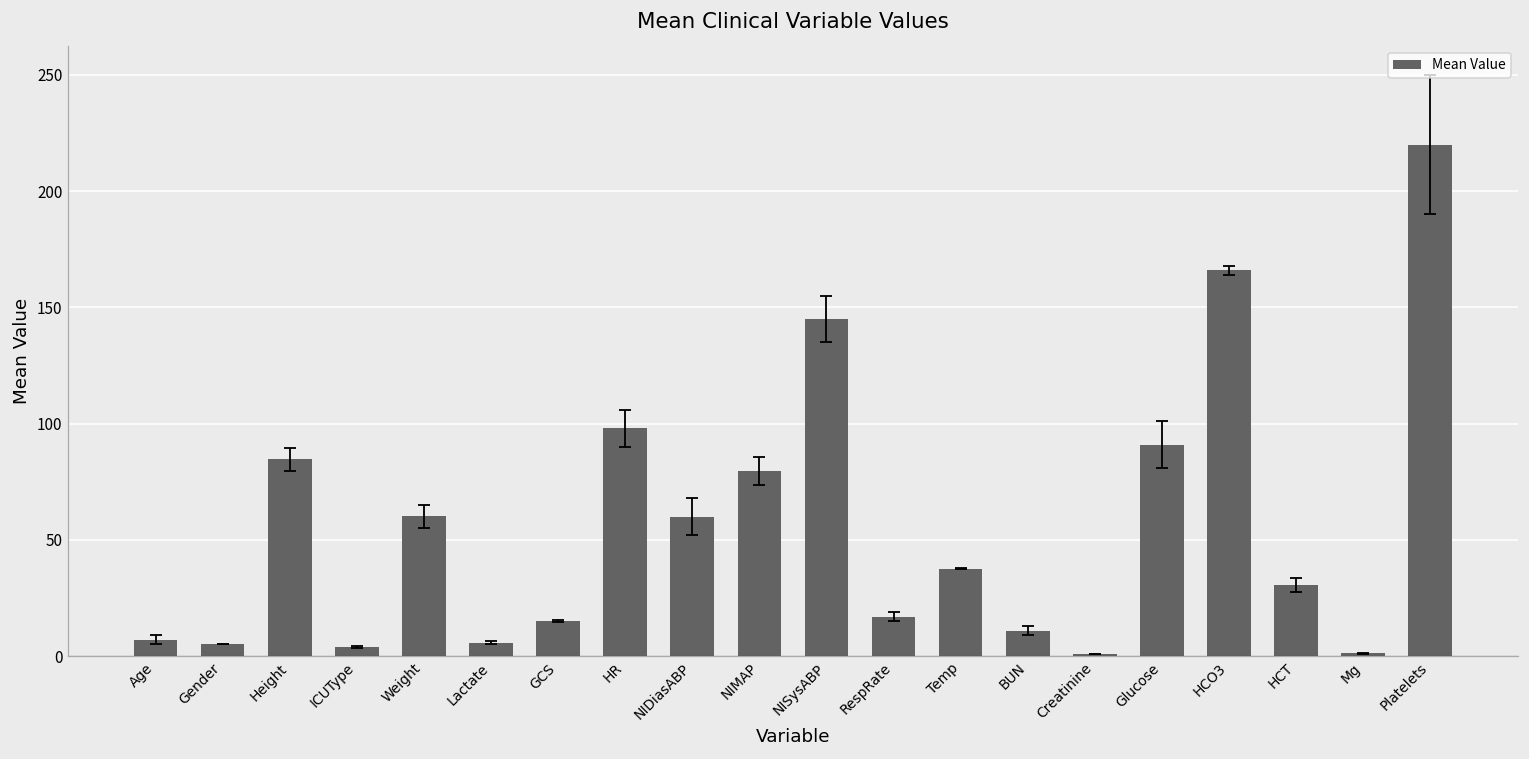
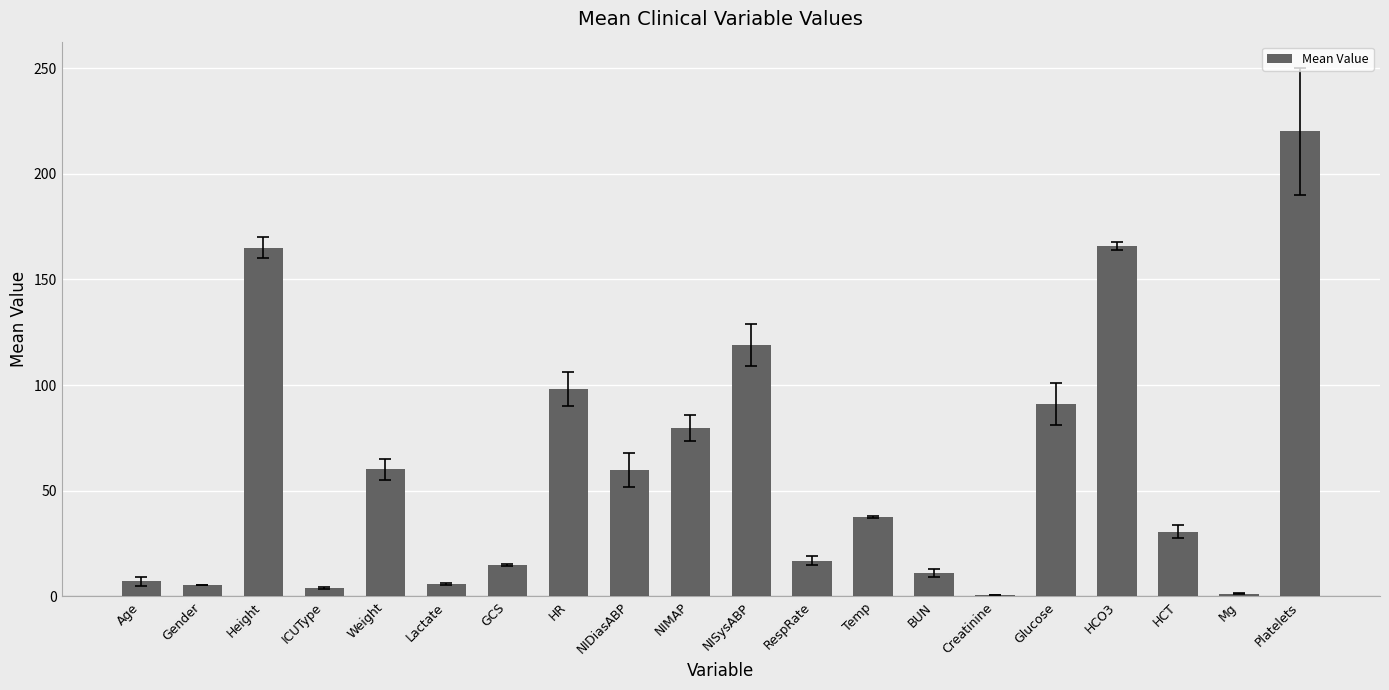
  {
    "Mean Value": {
      "Age": 7,
      "Gender": 5,
-     "Height": 85,
+     "Height": 165,
      "ICUType": 4,
      "Weight": 60,
      "Lactate": 6,
      "GCS": 15,
      "HR": 98,
      "NIDiasABP": 60,
      "NIMAP": 80,
-     "NISysABP": 145,
+     "NISysABP": 119,
      "RespRate": 17,
      "Temp": 38,
      "BUN": 11,
      "Glucose": 91,
      "HCO3": 166,
      "HCT": 31,
      "Mg": 1,
      "Platelets": 220
    }
  }
